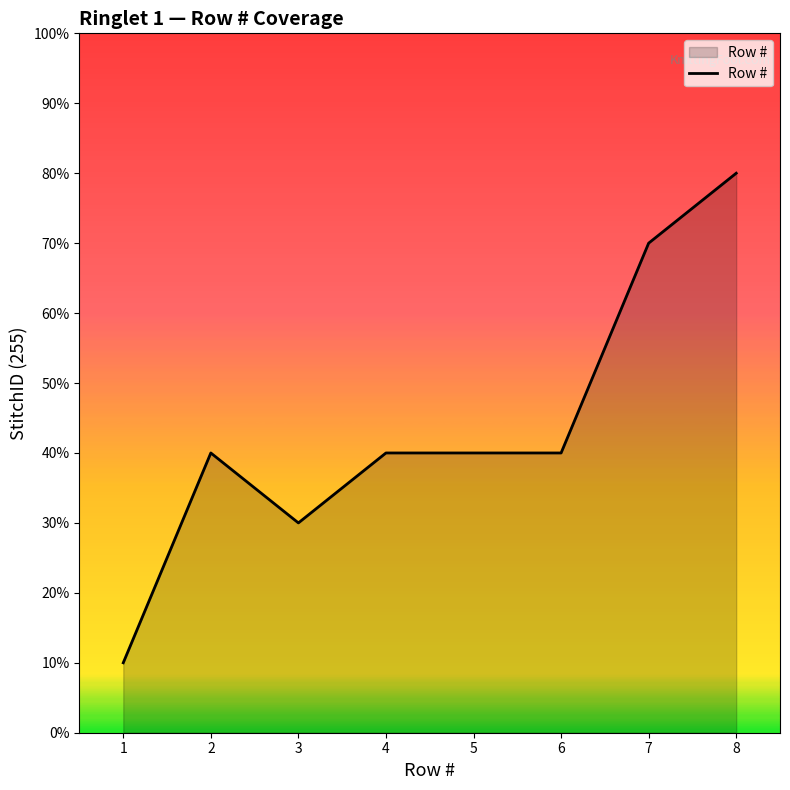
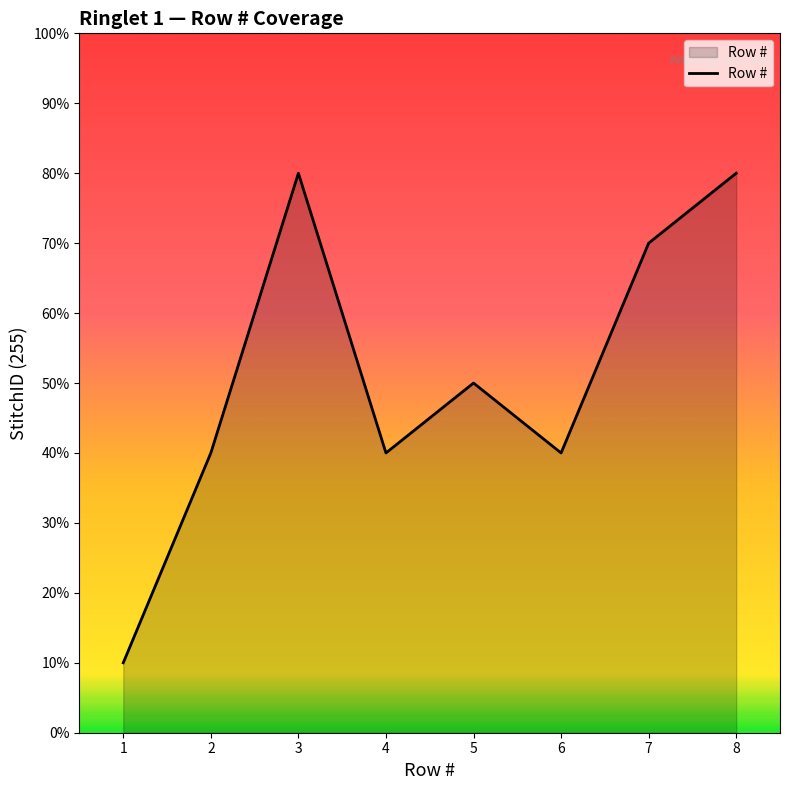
  {
    "1": "10%",
    "2": "40%",
-   "3": "30%",
+   "3": "80%",
    "4": "40%",
-   "5": "40%",
+   "5": "50%",
    "6": "40%",
    "7": "70%",
    "8": "80%"
  }
